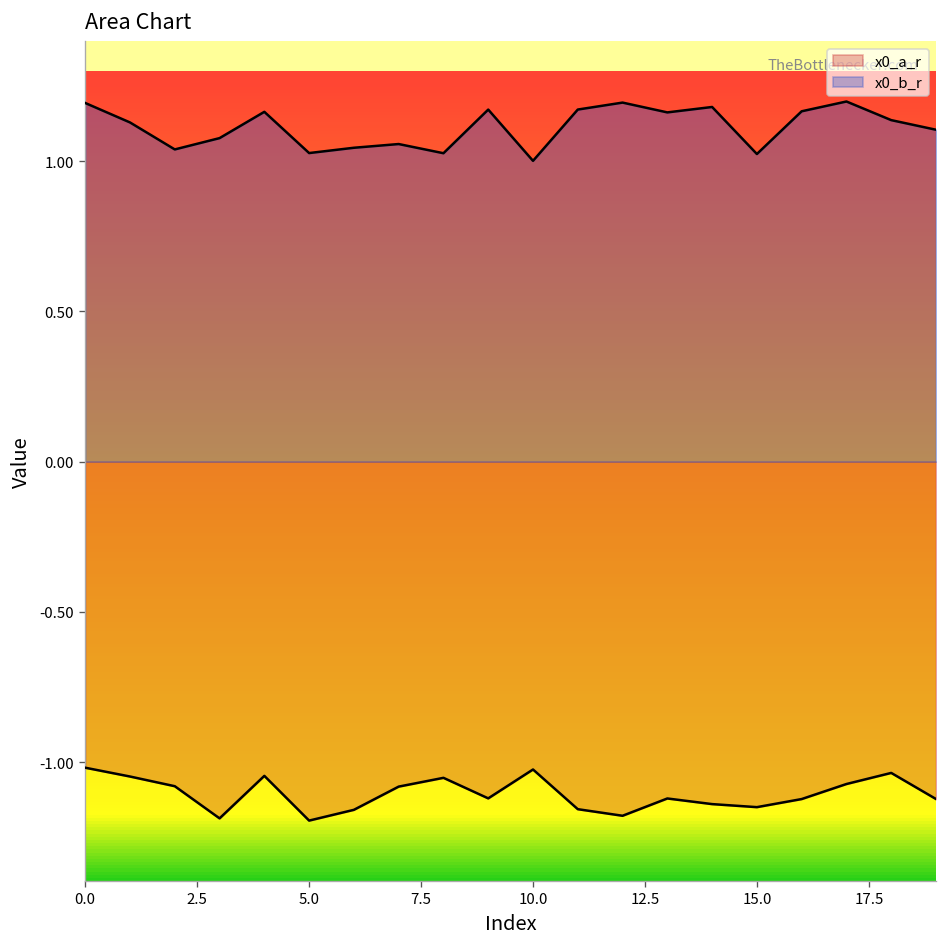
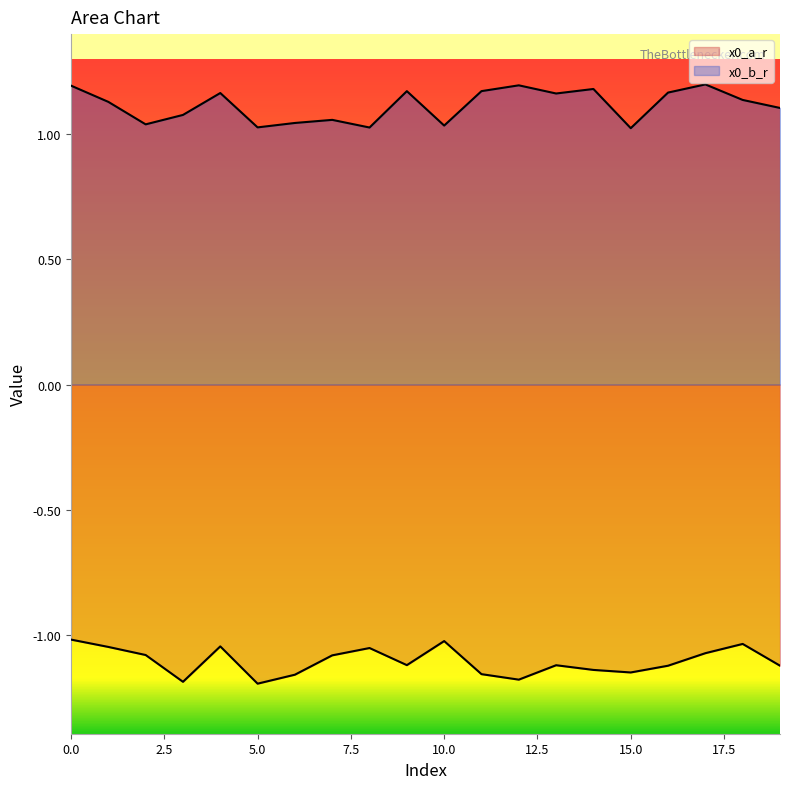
  {
    "x0_b_r": {
      "0.0": 1.19,
      "5.0": 1.03,
-     "10.0": 1.00,
+     "10.0": 1.03,
      "15.0": 1.02
    }
  }
